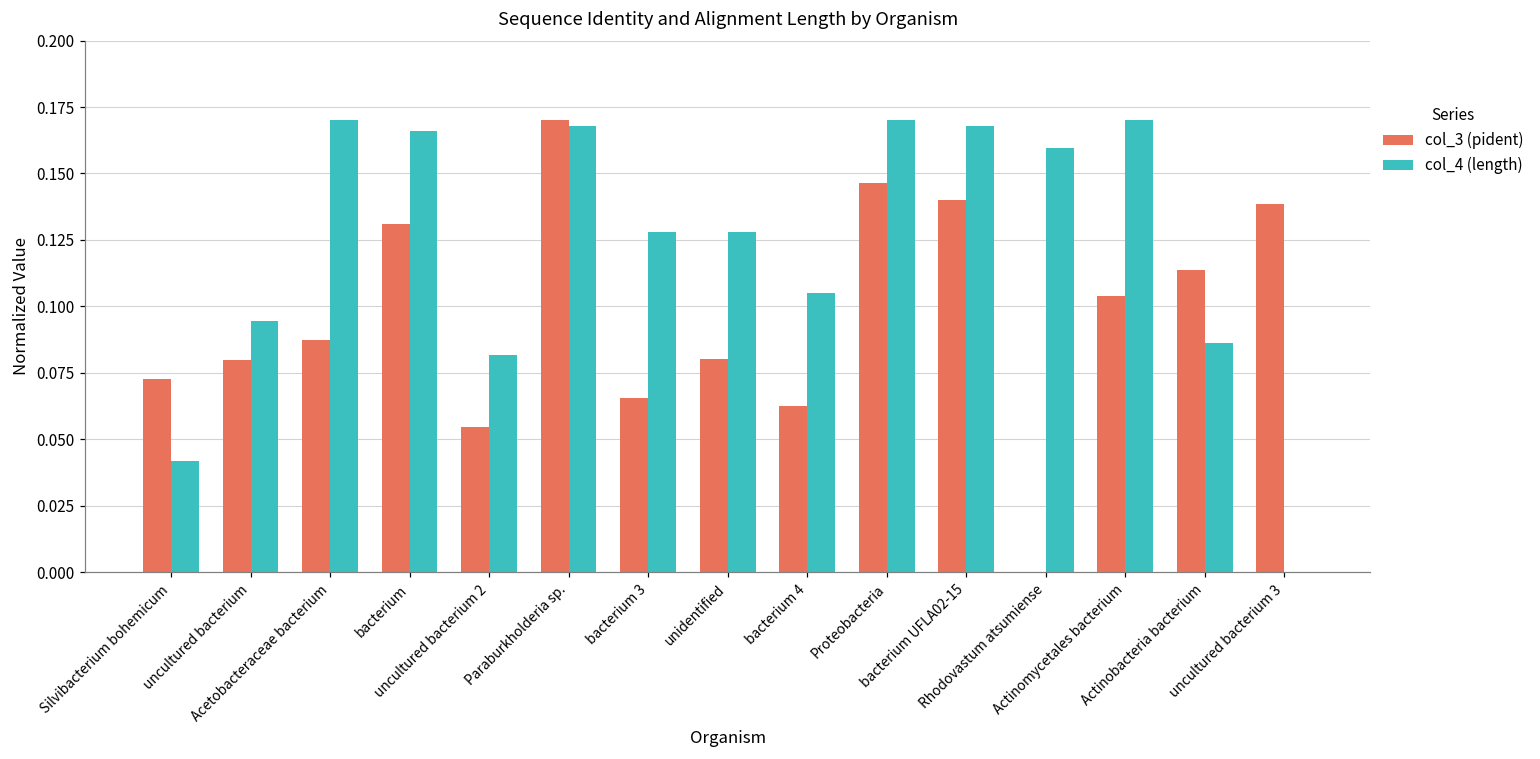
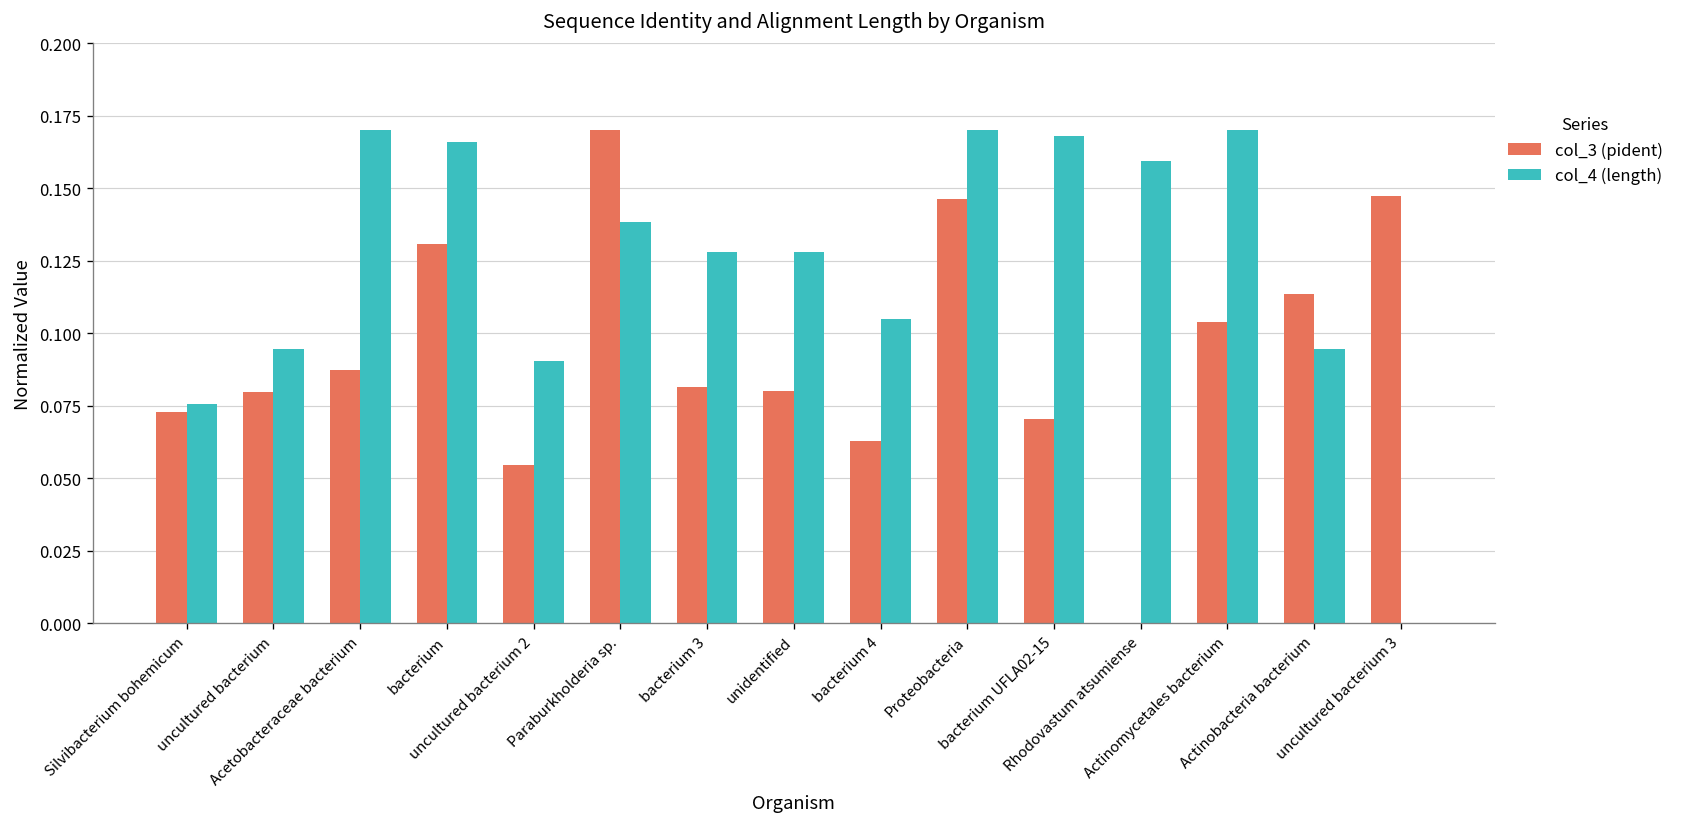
  {
    "col_3 (pident)": {
      "Silvibacterium bohemicum": 0.073,
      "uncultured bacterium": 0.080,
      "Acetobacteraceae bacterium": 0.087,
      "bacterium": 0.131,
      "uncultured bacterium 2": 0.054,
      "Paraburkholderia sp.": 0.170,
-     "bacterium 3": 0.065,
+     "bacterium 3": 0.081,
      "unidentified": 0.080,
      "bacterium 4": 0.063,
      "Proteobacteria": 0.146,
-     "bacterium UFLA02-15": 0.140,
+     "bacterium UFLA02-15": 0.070,
      "Rhodovastum atsumiense": 0.000,
      "Actinomycetales bacterium": 0.104,
      "Actinobacteria bacterium": 0.114,
-     "uncultured bacterium 3": 0.139
+     "uncultured bacterium 3": 0.147
    },
    "col_4 (length)": {
-     "Silvibacterium bohemicum": 0.042,
+     "Silvibacterium bohemicum": 0.076,
      "uncultured bacterium": 0.094,
      "Acetobacteraceae bacterium": 0.170,
      "bacterium": 0.166,
-     "uncultured bacterium 2": 0.082,
-     "Paraburkholderia sp.": 0.168,
+     "uncultured bacterium 2": 0.090,
+     "Paraburkholderia sp.": 0.139,
      "bacterium 3": 0.128,
      "unidentified": 0.128,
      "bacterium 4": 0.105,
      "Proteobacteria": 0.170,
      "bacterium UFLA02-15": 0.168,
      "Rhodovastum atsumiense": 0.160,
      "Actinomycetales bacterium": 0.170,
-     "Actinobacteria bacterium": 0.086,
+     "Actinobacteria bacterium": 0.094,
      "uncultured bacterium 3": 0.000
    }
  }
